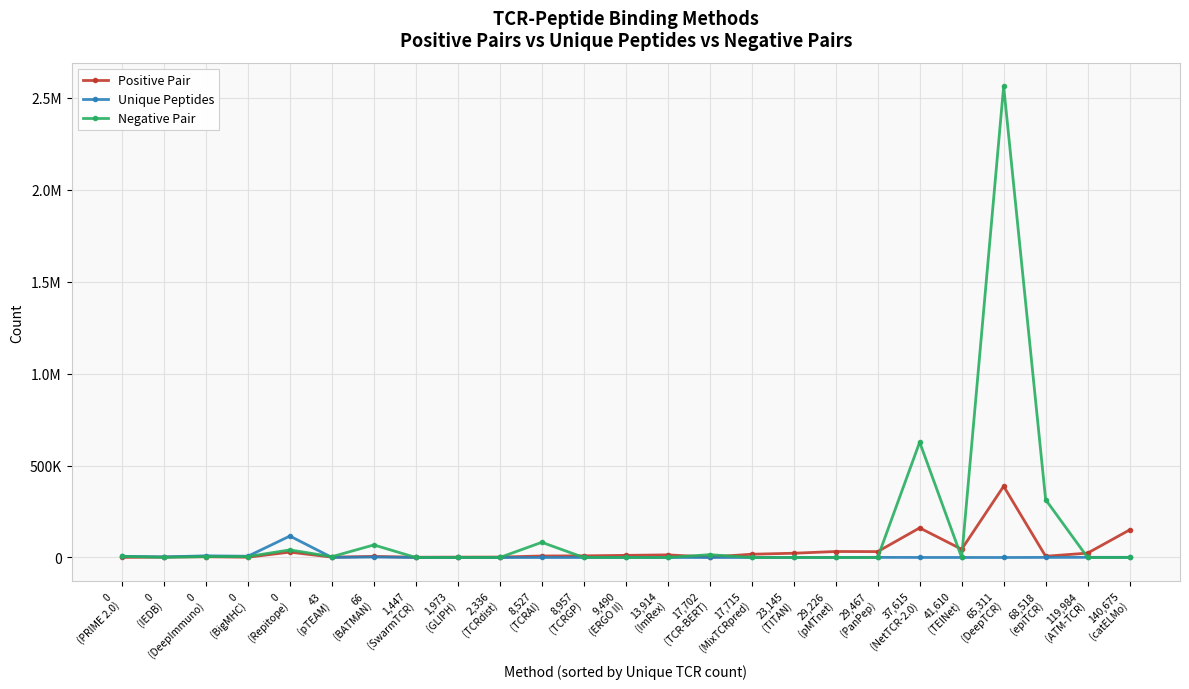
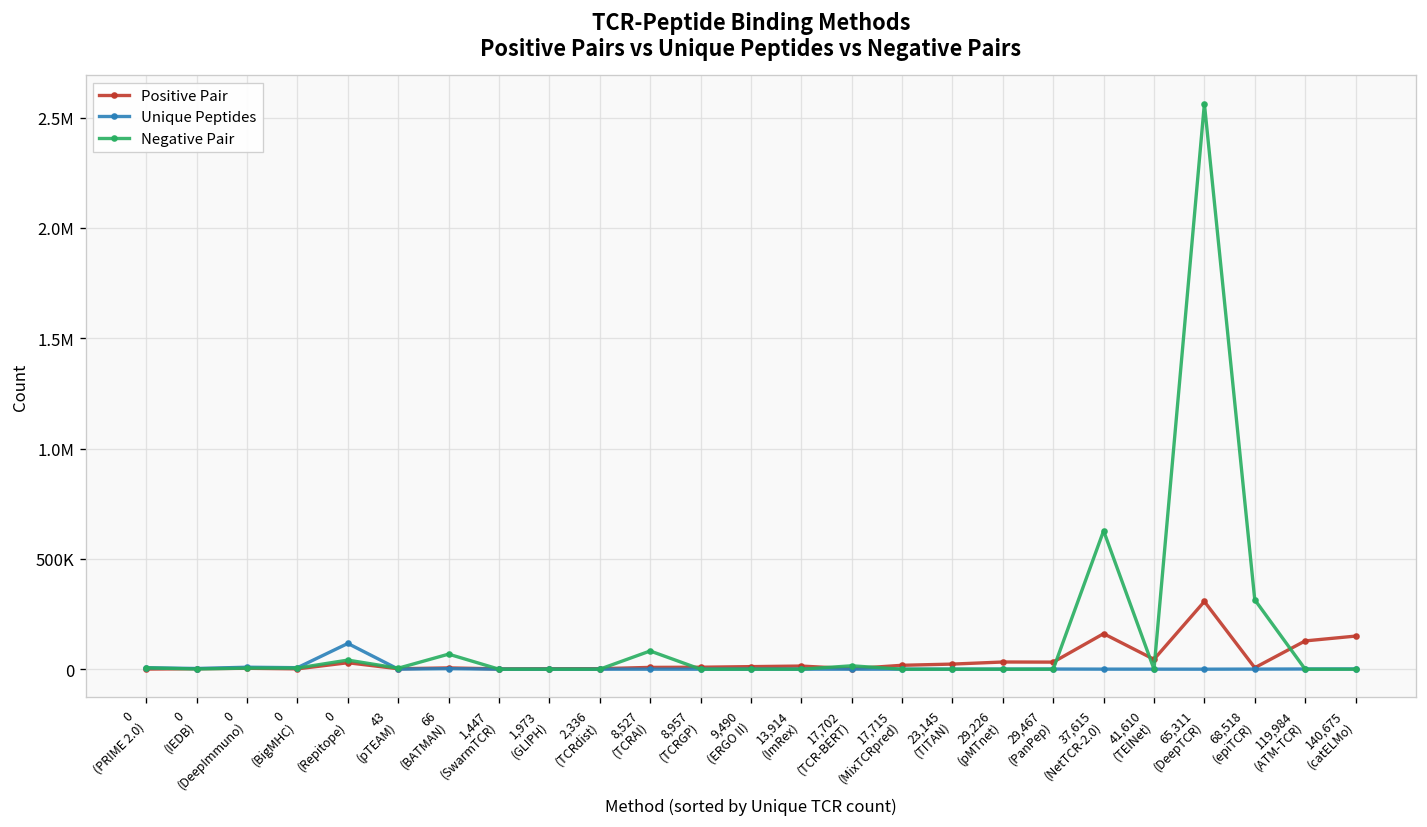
  {
    "Positive Pair": {
      "13,914 (ImRex)": 10000,
      "17,715 (MixTCRpred)": 20000,
      "23,145 (TITAN)": 20000,
      "29,226 (pMTnet)": 30000,
      "29,467 (PanPep)": 30000,
      "37,615 (NetTCR-2.0)": 160000,
      "41,610 (TEINet)": 40000,
-     "65,311 (DeepTCR)": 390000,
-     "119,984 (ATM-TCR)": 20000,
+     "65,311 (DeepTCR)": 310000,
+     "119,984 (ATM-TCR)": 130000,
      "140,675 (catELMo)": 150000
    },
    "Unique Peptides": {
      "0 (Repitope)": 120000,
      "37,615 (NetTCR-2.0)": 0,
      "65,311 (DeepTCR)": 0
    },
    "Negative Pair": {
      "66 (BATMAN)": 70000,
      "8,527 (TCRAI)": 80000,
      "37,615 (NetTCR-2.0)": 630000,
      "65,311 (DeepTCR)": 2560000,
      "68,518 (epiTCR)": 310000
    }
  }
